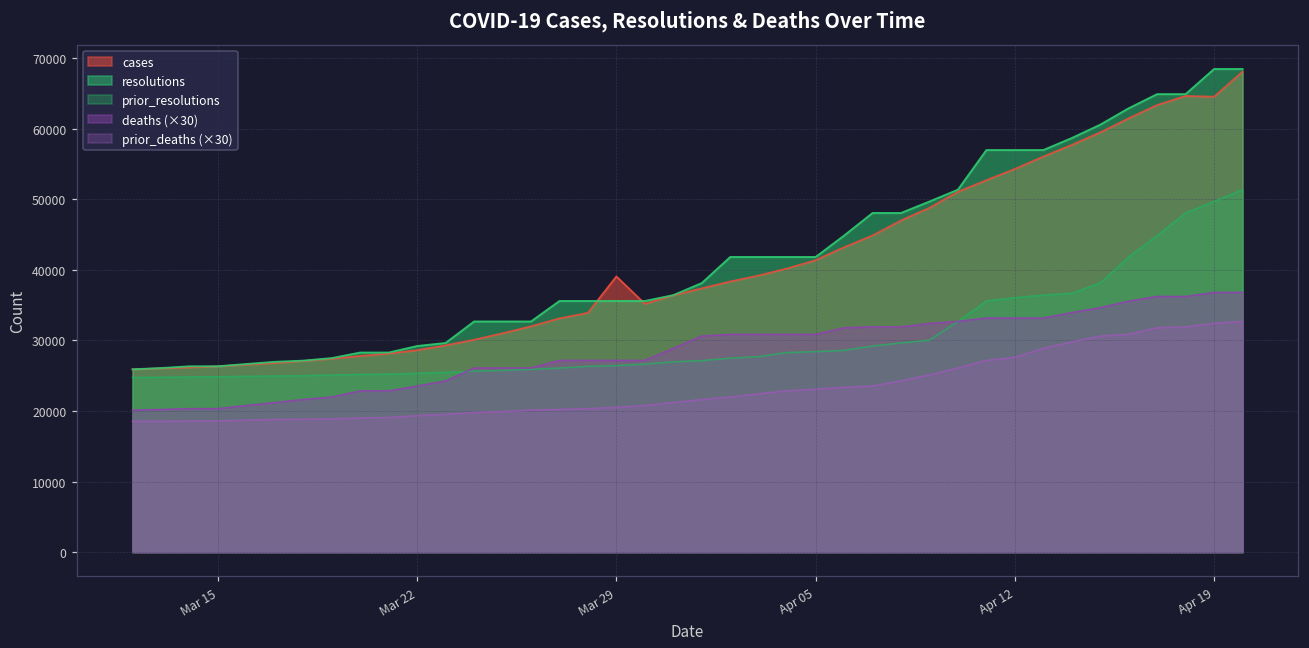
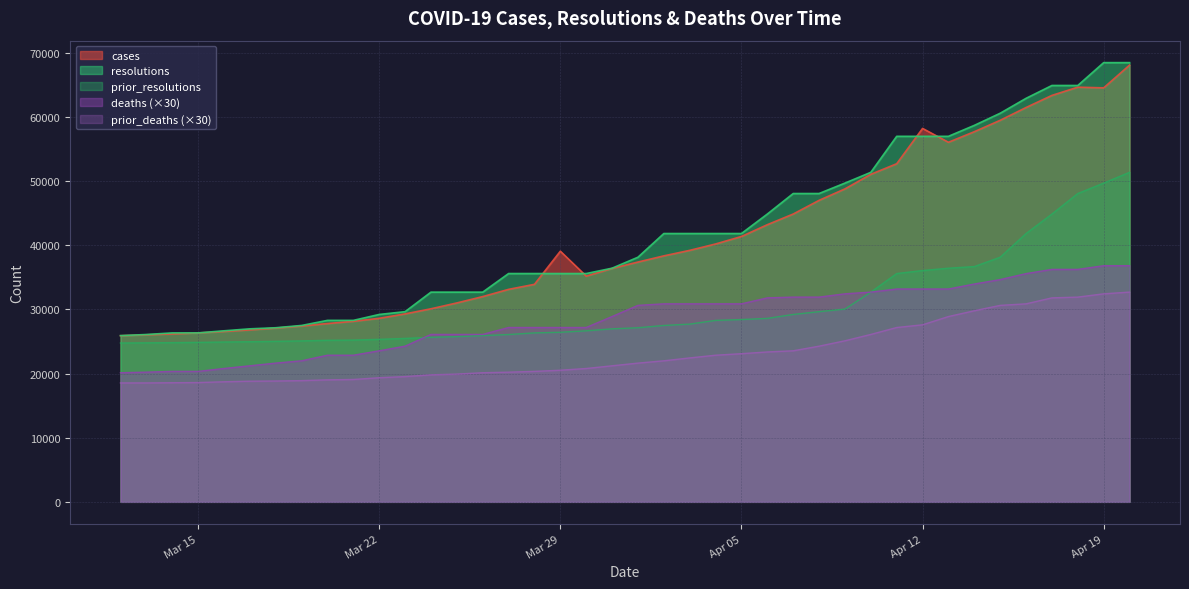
  {
    "cases": {
      "Mar 22": 29000,
      "Mar 29": 39000,
      "Apr 05": 41000,
-     "Apr 12": 54000,
+     "Apr 12": 58000,
      "Apr 19": 65000
    }
  }
